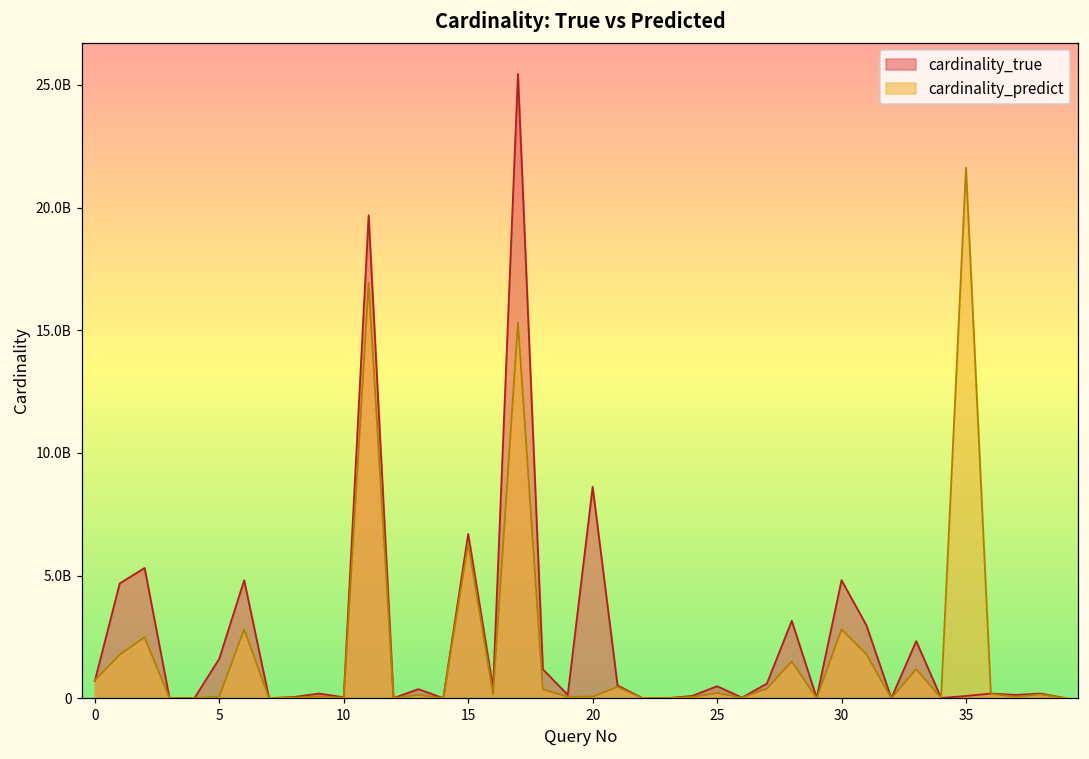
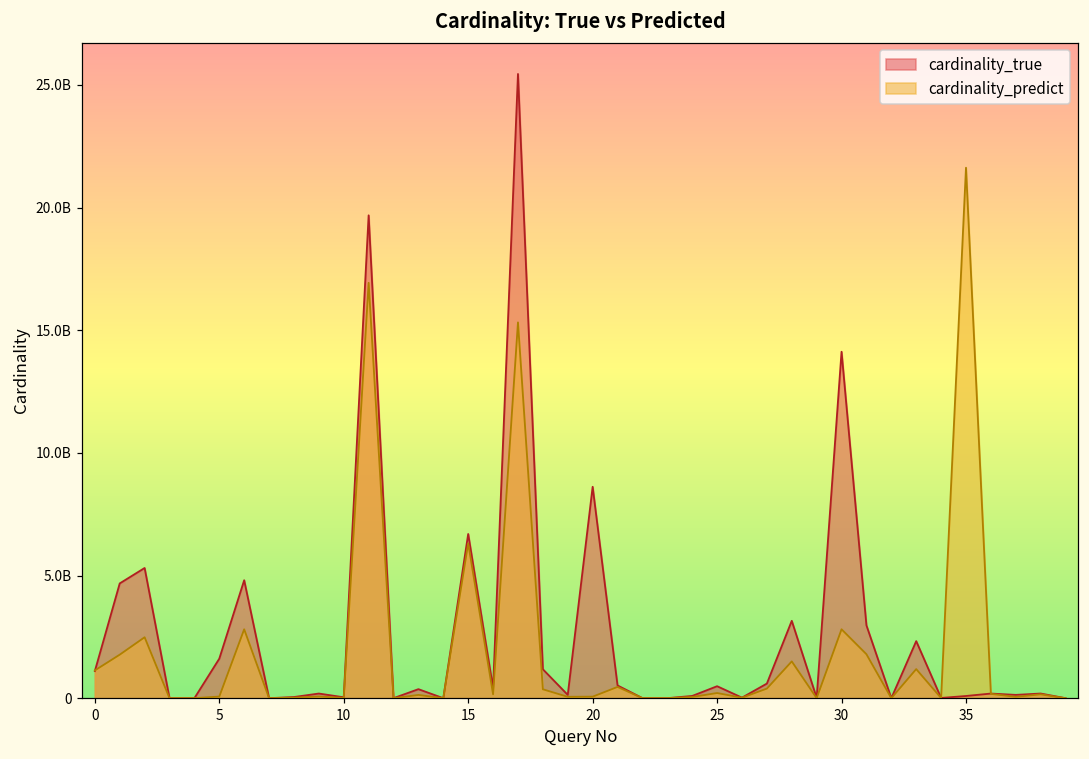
  {
    "cardinality_true": {
-     "0": 700000000,
+     "0": 1100000000,
      "5": 1600000000,
      "15": 6700000000,
      "20": 8600000000,
      "25": 500000000,
-     "30": 4800000000,
+     "30": 14100000000,
      "35": 100000000
    },
    "cardinality_predict": {
-     "0": 700000000,
+     "0": 1100000000,
      "5": 100000000,
      "15": 6300000000,
      "20": 100000000,
      "25": 200000000,
      "30": 2800000000,
      "35": 21600000000
    }
  }
